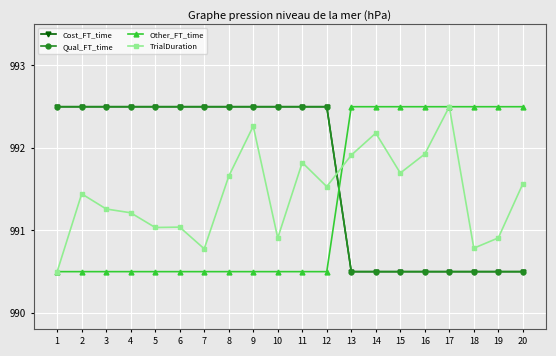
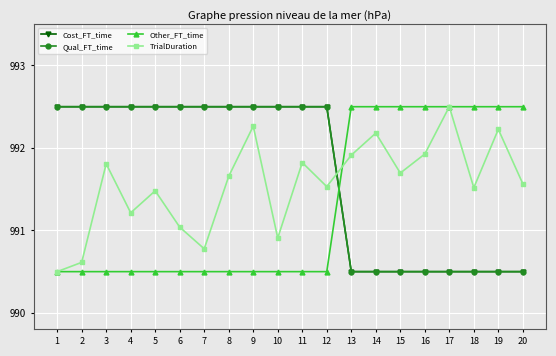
  {
    "Qual_FT_time": {
      "1": 992.5,
      "2": 992.5,
      "3": 992.5,
      "4": 992.5,
      "5": 992.5,
      "6": 992.5,
      "7": 992.5,
      "8": 992.5,
      "9": 992.5,
      "10": 992.5,
      "11": 992.5,
      "12": 992.5,
      "13": 990.5,
      "14": 990.5,
      "15": 990.5,
      "16": 990.5,
      "17": 990.5,
      "18": 990.5,
      "19": 990.5,
      "20": 990.5
    },
    "Other_FT_time": {
      "2": 990.5,
      "3": 990.5,
      "4": 990.5,
      "5": 990.5,
      "6": 990.5,
      "7": 990.5,
      "8": 990.5,
      "9": 990.5,
      "10": 990.5,
      "11": 990.5,
      "12": 990.5,
      "13": 992.5,
      "14": 992.5,
      "15": 992.5,
      "16": 992.5,
      "18": 992.5,
      "19": 992.5,
      "20": 992.5
    },
    "TrialDuration": {
-     "2": 991.4,
-     "3": 991.3,
+     "2": 990.6,
+     "3": 991.8,
      "4": 991.2,
-     "5": 991.0,
+     "5": 991.5,
      "6": 991.0,
      "7": 990.8,
      "8": 991.7,
      "9": 992.3,
      "10": 990.9,
      "11": 991.8,
      "12": 991.5,
      "13": 991.9,
      "14": 992.2,
      "15": 991.7,
      "16": 991.9,
-     "18": 990.8,
-     "19": 990.9,
+     "18": 991.5,
+     "19": 992.2,
      "20": 991.6
    }
  }
